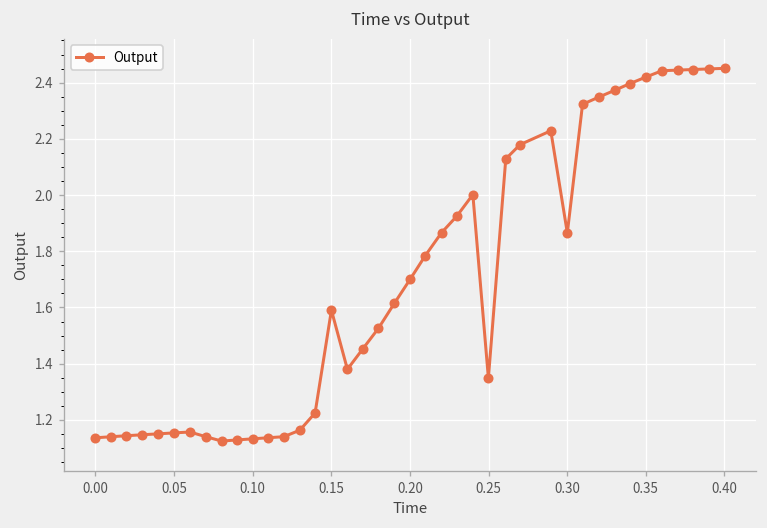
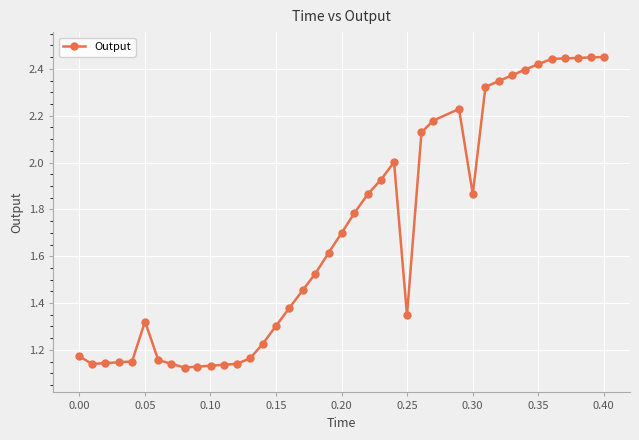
  {
-   "0.00": 1.14,
-   "0.05": 1.15,
+   "0.00": 1.17,
+   "0.05": 1.32,
    "0.10": 1.13,
-   "0.15": 1.59,
+   "0.15": 1.30,
    "0.25": 1.35,
    "0.30": 1.87,
    "0.35": 2.42,
    "0.40": 2.45
  }
